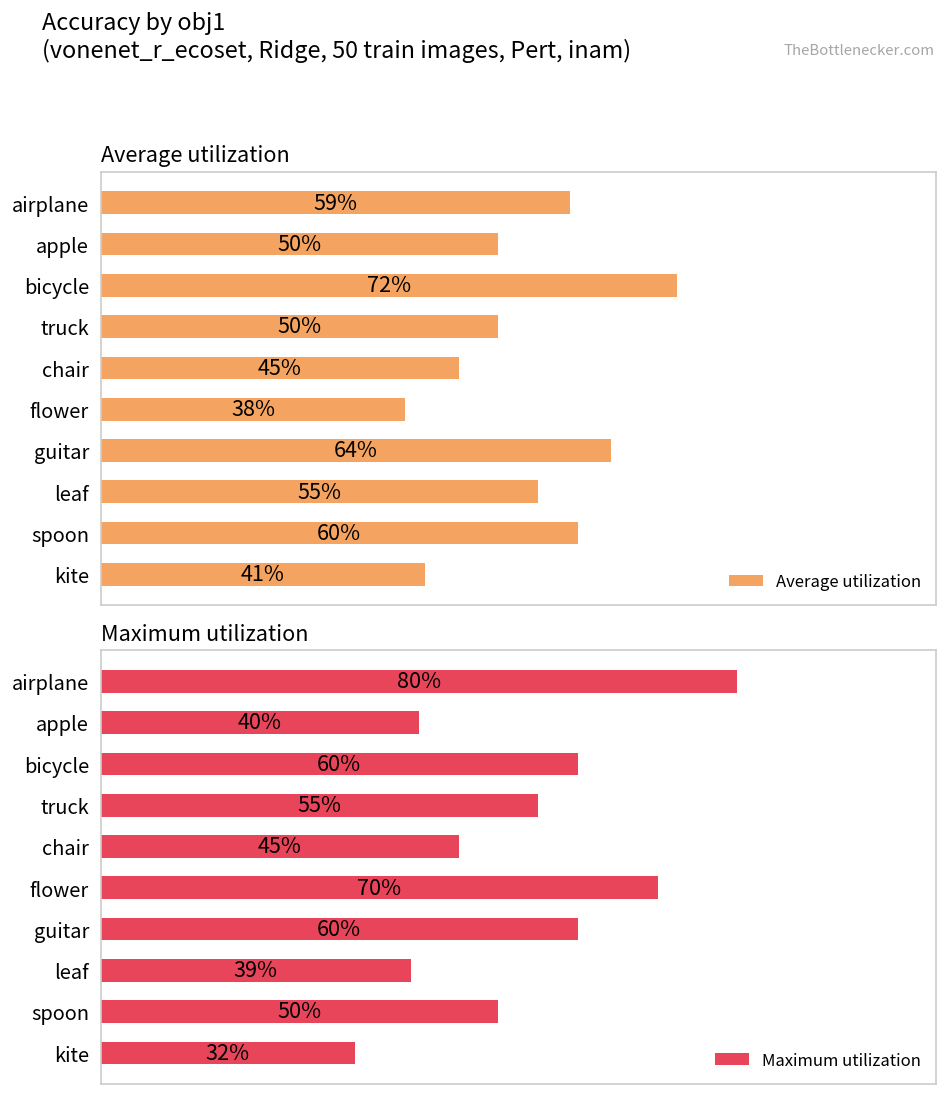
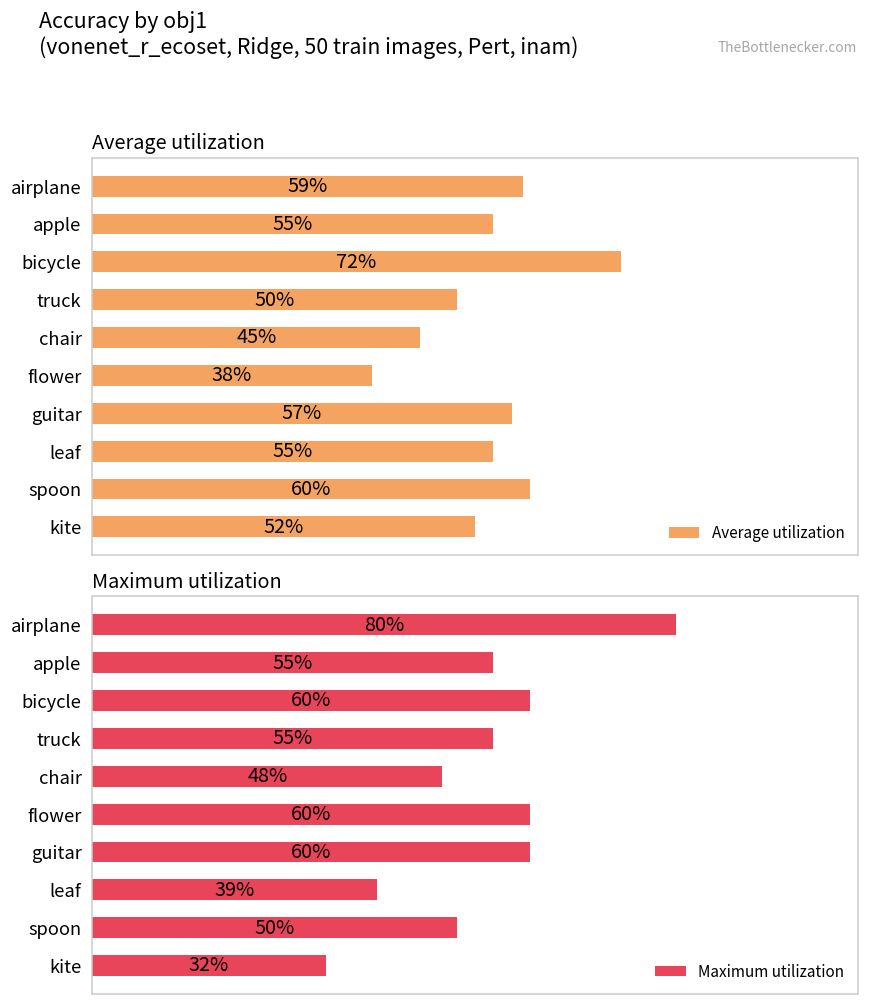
  {
    "Average utilization": {
      "airplane": "59%",
-     "apple": "50%",
+     "apple": "55%",
      "bicycle": "72%",
      "truck": "50%",
      "chair": "45%",
      "flower": "38%",
-     "guitar": "64%",
+     "guitar": "57%",
      "leaf": "55%",
      "spoon": "60%",
-     "kite": "41%"
+     "kite": "52%"
    },
    "Maximum utilization": {
      "airplane": "80%",
-     "apple": "40%",
+     "apple": "55%",
      "bicycle": "60%",
      "truck": "55%",
-     "chair": "45%",
-     "flower": "70%",
+     "chair": "48%",
+     "flower": "60%",
      "guitar": "60%",
      "leaf": "39%",
      "spoon": "50%",
      "kite": "32%"
    }
  }
